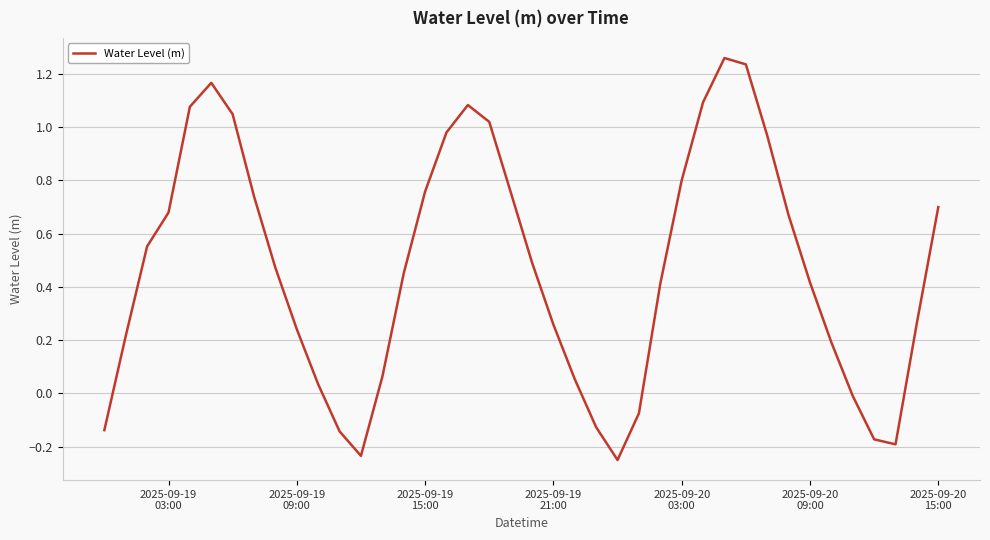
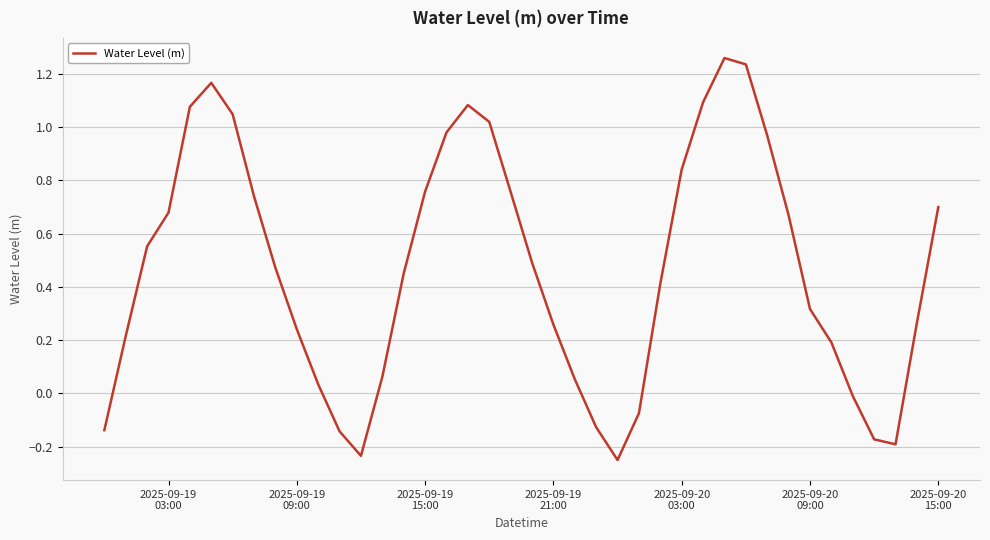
  {
    "2025-09-19 03:00": 0.68,
    "2025-09-19 09:00": 0.24,
    "2025-09-19 15:00": 0.76,
    "2025-09-19 21:00": 0.26,
-   "2025-09-20 03:00": 0.80,
-   "2025-09-20 09:00": 0.42,
+   "2025-09-20 03:00": 0.84,
+   "2025-09-20 09:00": 0.32,
    "2025-09-20 15:00": 0.70
  }
